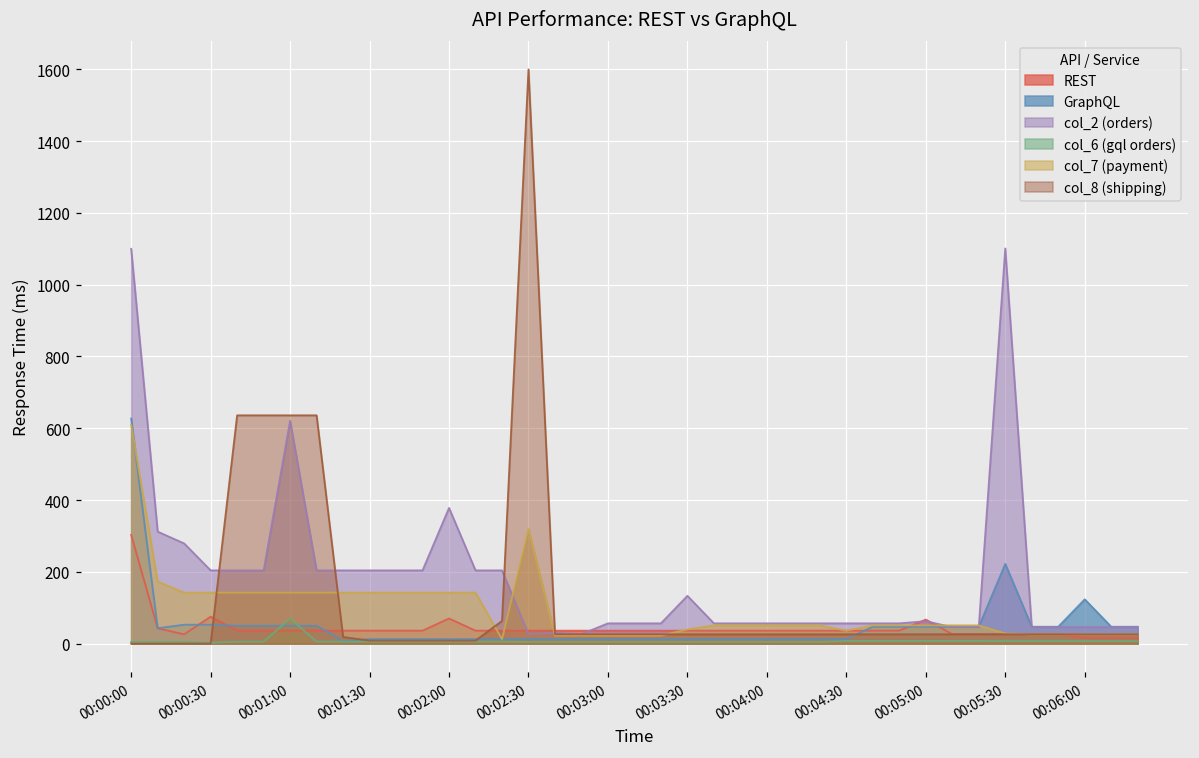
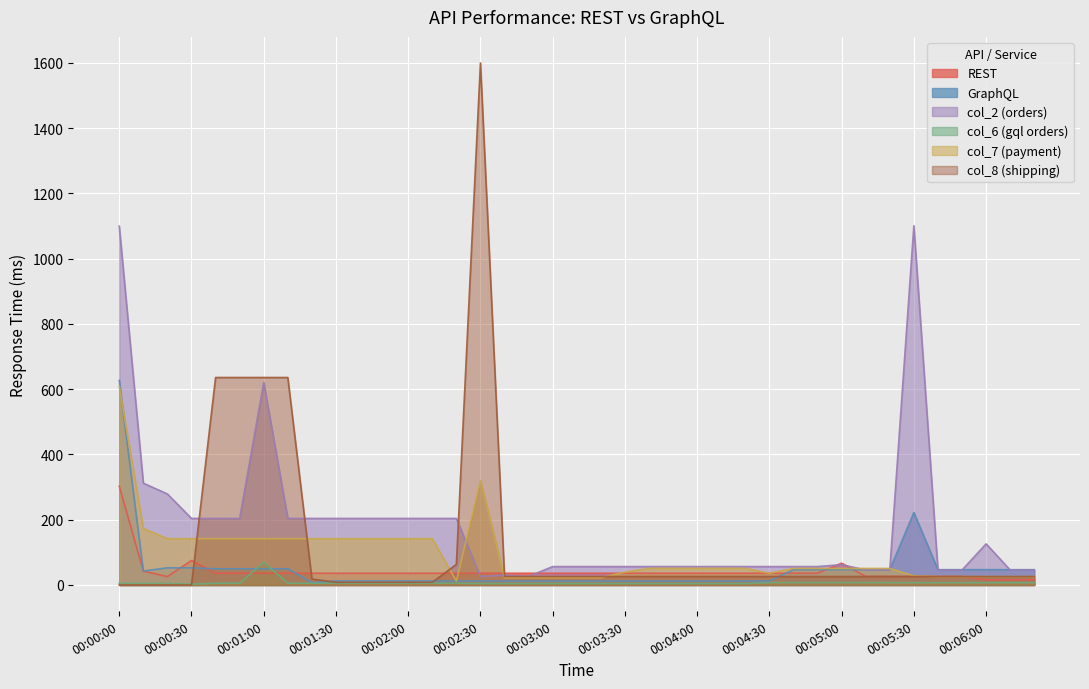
  {
    "REST": {
      "00:00:00": 300,
      "00:00:30": 80,
      "00:01:00": 40,
      "00:01:30": 40,
-     "00:02:00": 70,
+     "00:02:00": 40,
      "00:02:30": 40,
      "00:03:00": 40,
      "00:04:00": 40,
      "00:06:00": 20
    },
    "GraphQL": {
      "00:00:00": 630,
      "00:00:30": 50,
      "00:01:00": 50,
      "00:02:30": 10,
      "00:03:00": 10,
      "00:03:30": 10,
      "00:04:00": 10,
      "00:05:30": 220,
-     "00:06:00": 120
+     "00:06:00": 50
    },
    "col_2 (orders)": {
      "00:00:00": 1100,
      "00:00:30": 200,
      "00:01:00": 620,
      "00:01:30": 200,
-     "00:02:00": 380,
+     "00:02:00": 200,
      "00:02:30": 30,
      "00:03:00": 60,
-     "00:03:30": 130,
+     "00:03:30": 60,
      "00:04:30": 60,
      "00:05:30": 1100,
-     "00:06:00": 50
+     "00:06:00": 130
    },
    "col_6 (gql orders)": {
      "00:01:00": 70,
      "00:02:30": 0,
      "00:03:00": 0,
      "00:03:30": 0,
      "00:04:00": 0,
      "00:05:00": 10,
      "00:05:30": 10,
      "00:06:00": 10
    }
  }
